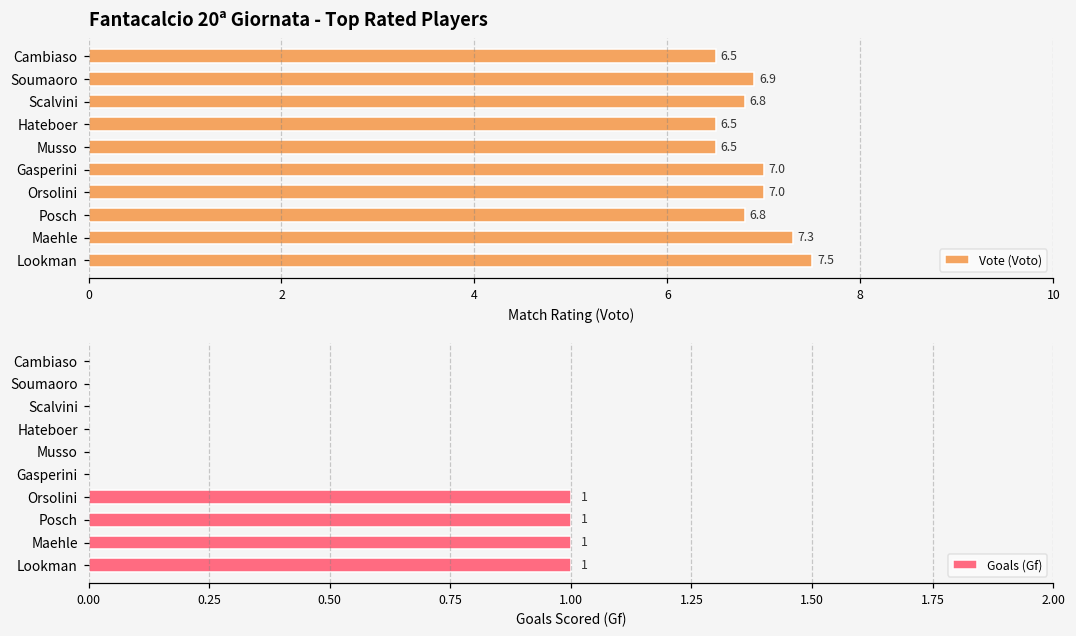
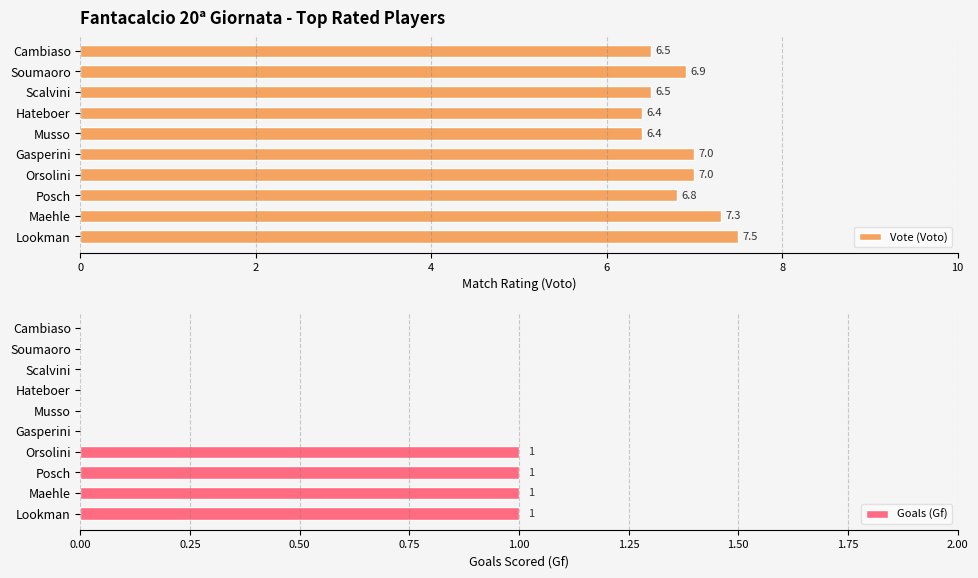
  {
    "Fantacalcio 20ª Giornata - Top Rated Players": {
      "Cambiaso": 6.5,
      "Soumaoro": 6.9,
-     "Scalvini": 6.8,
-     "Hateboer": 6.5,
-     "Musso": 6.5,
+     "Scalvini": 6.5,
+     "Hateboer": 6.4,
+     "Musso": 6.4,
      "Gasperini": 7.0,
      "Orsolini": 7.0,
      "Posch": 6.8,
      "Maehle": 7.3,
      "Lookman": 7.5
    }
  }
